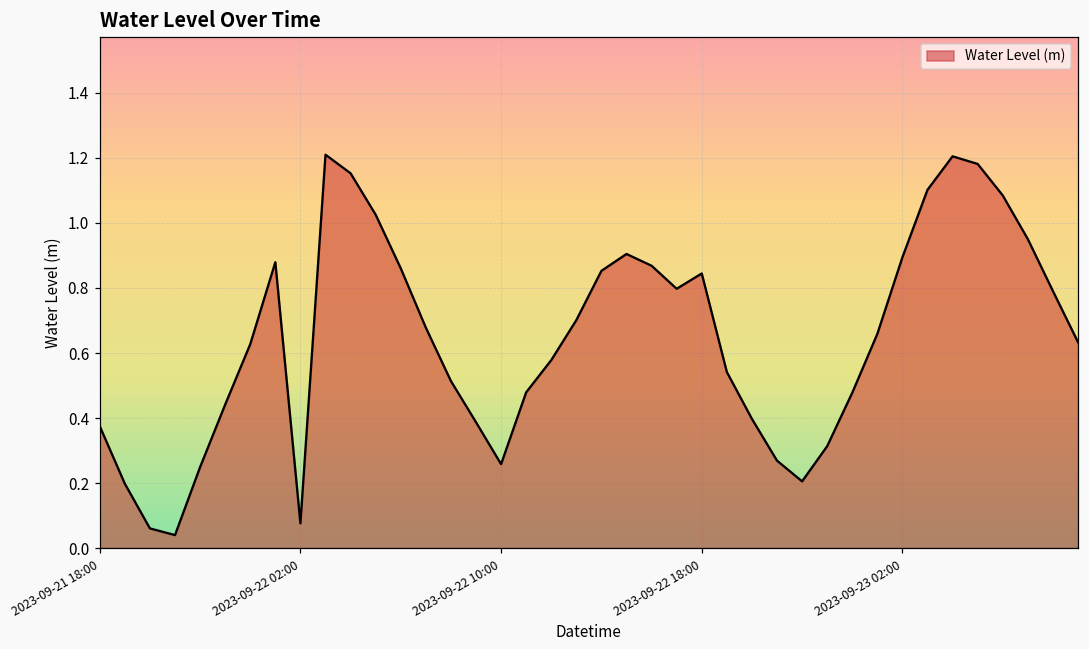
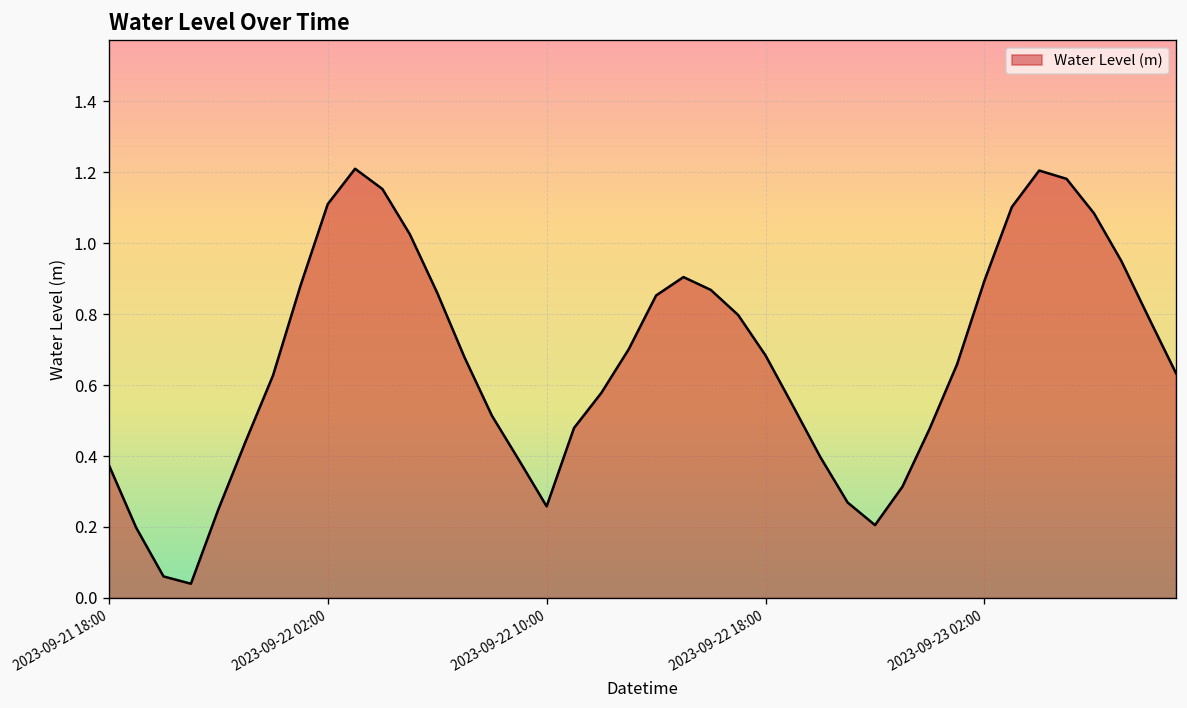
  {
    "2023-09-21 18:00": 0.37,
-   "2023-09-22 02:00": 0.08,
+   "2023-09-22 02:00": 1.11,
    "2023-09-22 10:00": 0.26,
-   "2023-09-22 18:00": 0.84,
+   "2023-09-22 18:00": 0.68,
    "2023-09-23 02:00": 0.89
  }
